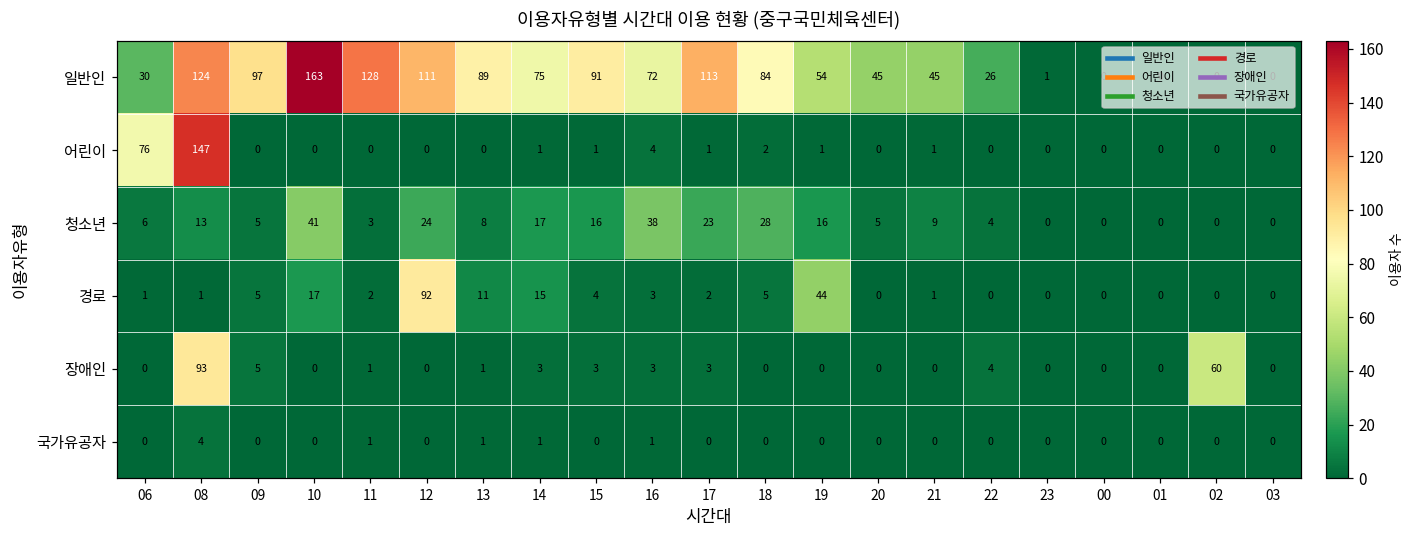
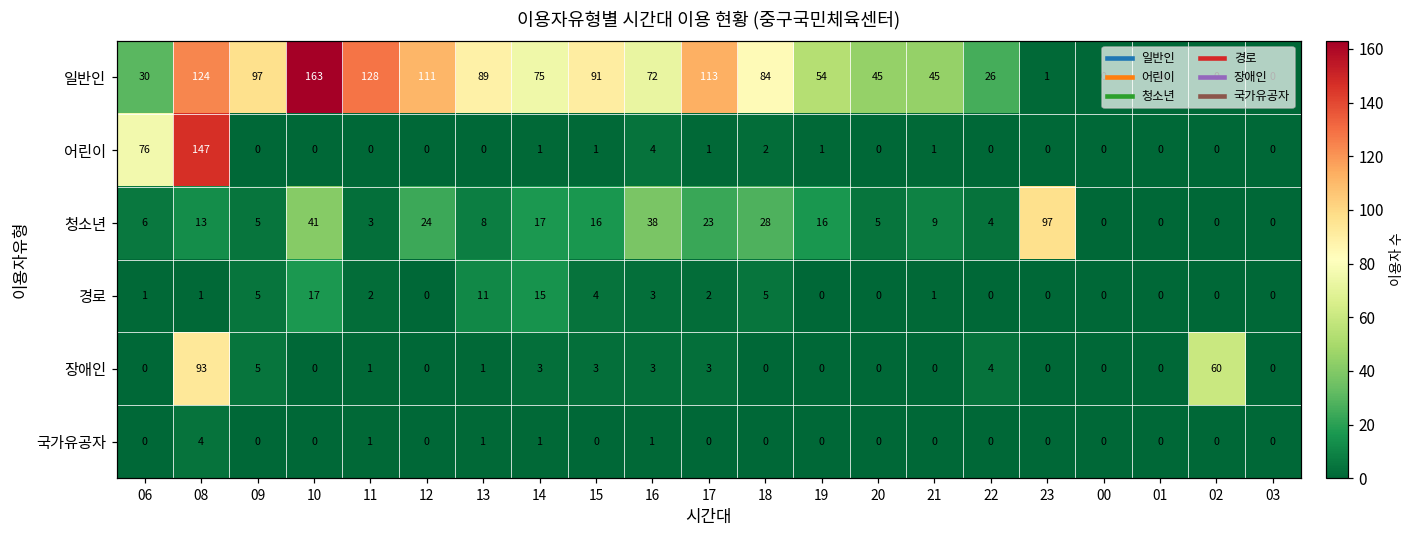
  {
    "일반인": {
      "06": 30,
      "08": 124,
      "09": 97,
      "10": 163,
      "11": 128,
      "12": 111,
      "13": 89,
      "14": 75,
      "15": 91,
      "16": 72,
      "17": 113,
      "18": 84,
      "19": 54,
      "20": 45,
      "21": 45,
      "22": 26,
      "23": 1
    },
    "어린이": {
      "06": 76,
      "08": 147,
      "09": 0,
      "10": 0,
      "11": 0,
      "12": 0,
      "13": 0,
      "14": 1,
      "15": 1,
      "16": 4,
      "17": 1,
      "18": 2,
      "19": 1,
      "20": 0,
      "21": 1,
      "22": 0,
      "23": 0,
      "00": 0,
      "01": 0,
      "02": 0,
      "03": 0
    },
    "청소년": {
      "06": 6,
      "08": 13,
      "09": 5,
      "10": 41,
      "11": 3,
      "12": 24,
      "13": 8,
      "14": 17,
      "15": 16,
      "16": 38,
      "17": 23,
      "18": 28,
      "19": 16,
      "20": 5,
      "21": 9,
      "22": 4,
-     "23": 0,
+     "23": 97,
      "00": 0,
      "01": 0,
      "02": 0,
      "03": 0
    },
    "경로": {
      "06": 1,
      "08": 1,
      "09": 5,
      "10": 17,
      "11": 2,
-     "12": 92,
+     "12": 0,
      "13": 11,
      "14": 15,
      "15": 4,
      "16": 3,
      "17": 2,
      "18": 5,
-     "19": 44,
+     "19": 0,
      "20": 0,
      "21": 1,
      "22": 0,
      "23": 0,
      "00": 0,
      "01": 0,
      "02": 0,
      "03": 0
    },
    "장애인": {
      "06": 0,
      "08": 93,
      "09": 5,
      "10": 0,
      "11": 1,
      "12": 0,
      "13": 1,
      "14": 3,
      "15": 3,
      "16": 3,
      "17": 3,
      "18": 0,
      "19": 0,
      "20": 0,
      "21": 0,
      "22": 4,
      "23": 0,
      "00": 0,
      "01": 0,
      "02": 60,
      "03": 0
    },
    "국가유공자": {
      "06": 0,
      "08": 4,
      "09": 0,
      "10": 0,
      "11": 1,
      "12": 0,
      "13": 1,
      "14": 1,
      "15": 0,
      "16": 1,
      "17": 0,
      "18": 0,
      "19": 0,
      "20": 0,
      "21": 0,
      "22": 0,
      "23": 0,
      "00": 0,
      "01": 0,
      "02": 0,
      "03": 0
    }
  }
